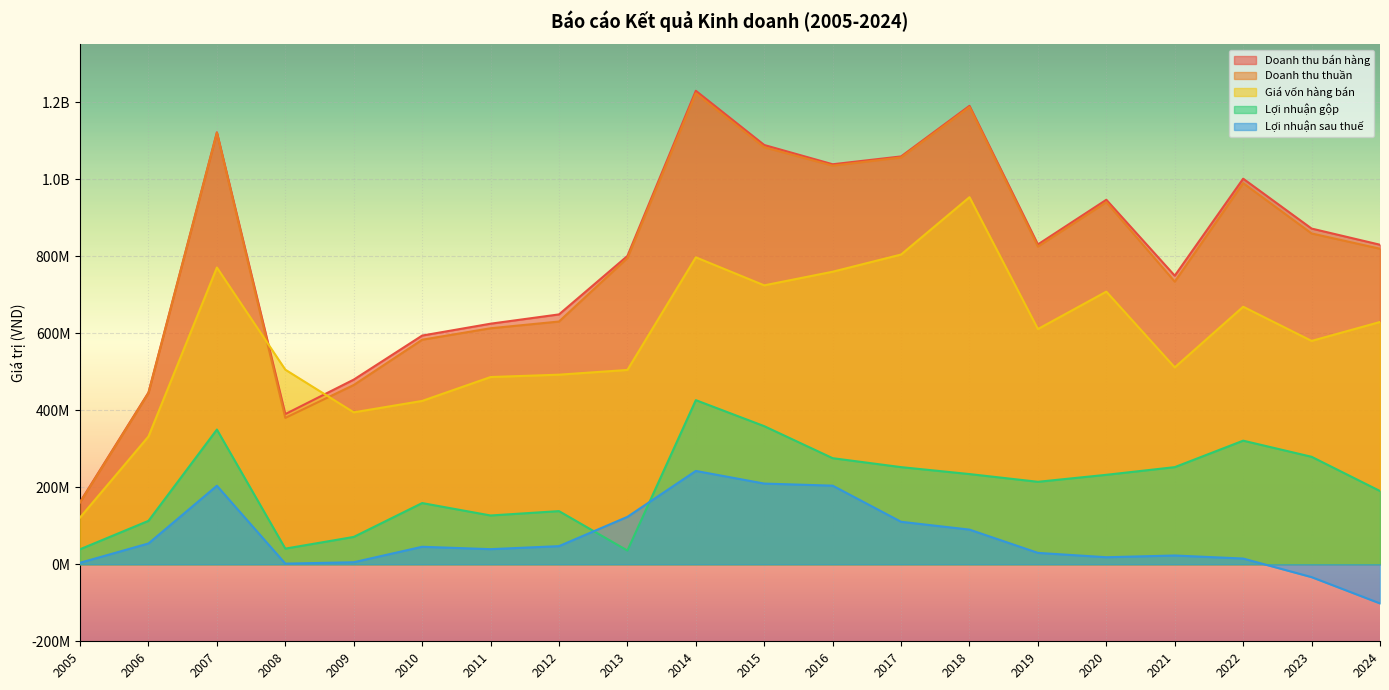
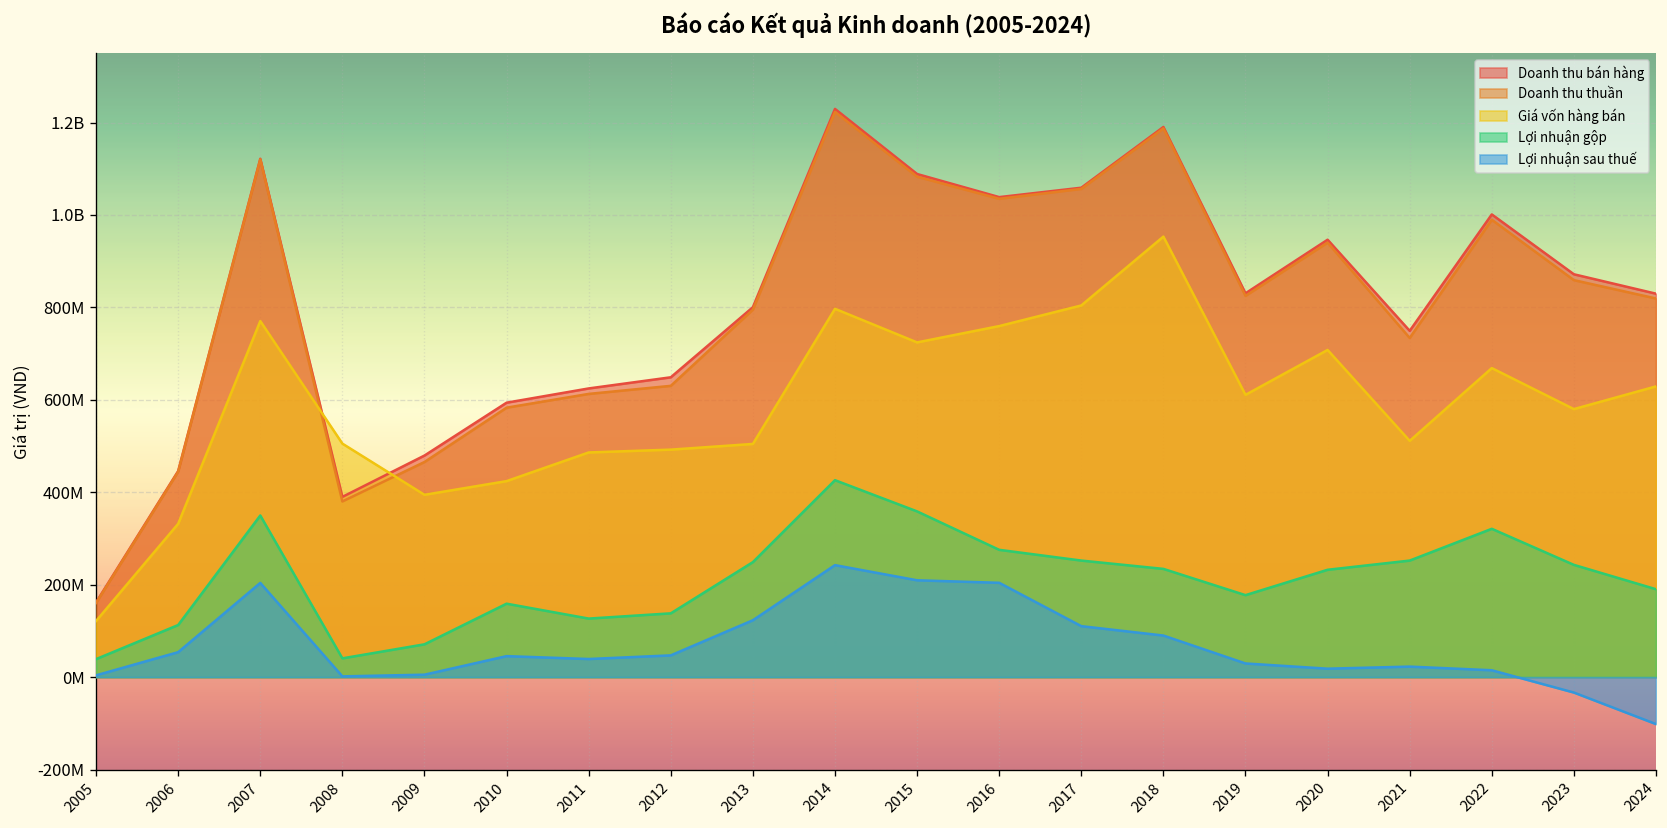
  {
    "Giá vốn hàng bán": {
      "2005": 120000000,
      "2006": 330000000,
      "2007": 770000000,
      "2008": 510000000,
      "2009": 390000000,
      "2010": 420000000,
      "2011": 490000000,
      "2012": 490000000,
      "2013": 500000000,
      "2014": 800000000,
      "2015": 720000000,
      "2016": 760000000,
      "2017": 800000000,
      "2018": 950000000,
      "2019": 610000000,
      "2020": 710000000,
      "2021": 510000000,
      "2022": 670000000,
      "2023": 580000000,
      "2024": 630000000
    },
    "Lợi nhuận gộp": {
      "2005": 40000000,
      "2006": 110000000,
      "2007": 350000000,
      "2008": 40000000,
      "2009": 70000000,
      "2010": 160000000,
      "2011": 130000000,
      "2012": 140000000,
-     "2013": 40000000,
+     "2013": 250000000,
      "2014": 430000000,
      "2015": 360000000,
      "2016": 280000000,
      "2017": 250000000,
      "2018": 230000000,
-     "2019": 210000000,
+     "2019": 180000000,
      "2020": 230000000,
      "2021": 250000000,
      "2022": 320000000,
-     "2023": 280000000,
+     "2023": 240000000,
      "2024": 190000000
    }
  }
